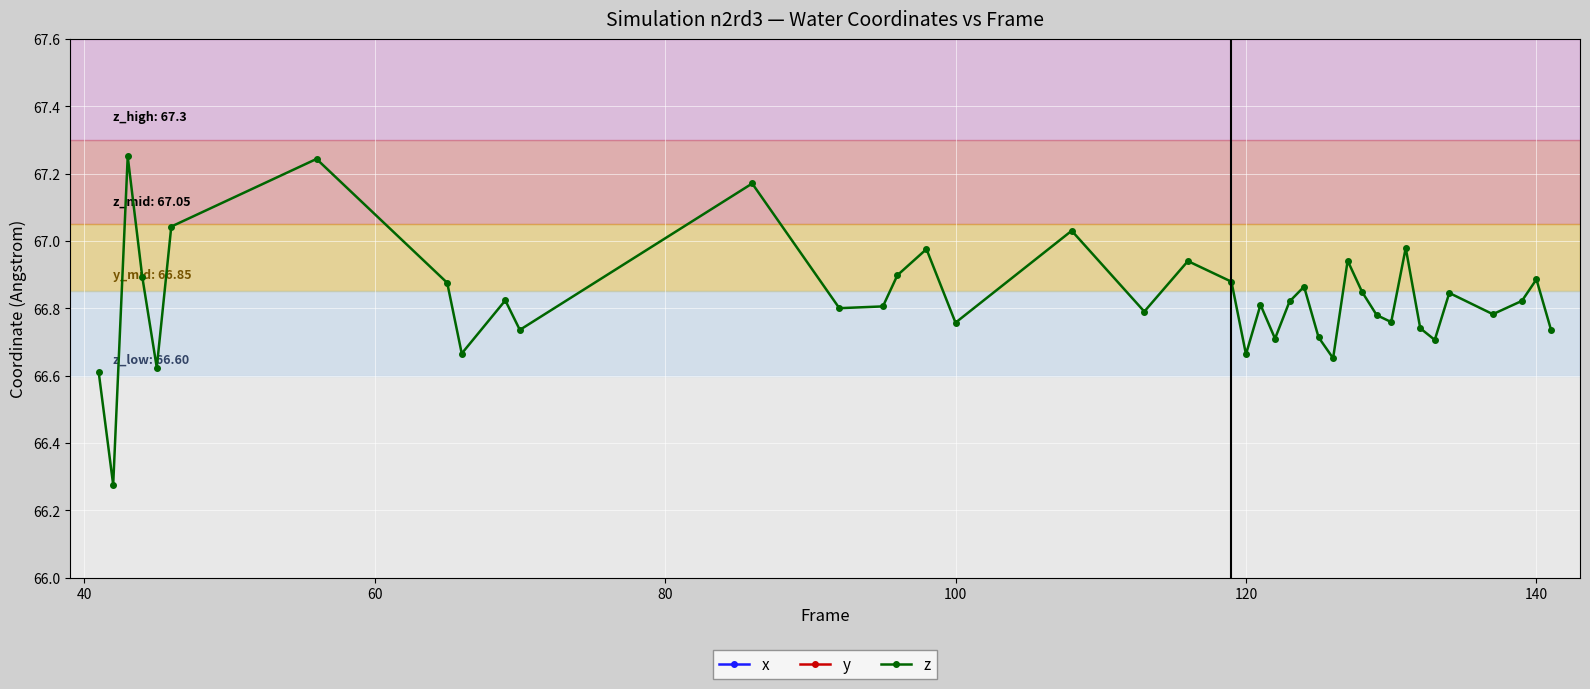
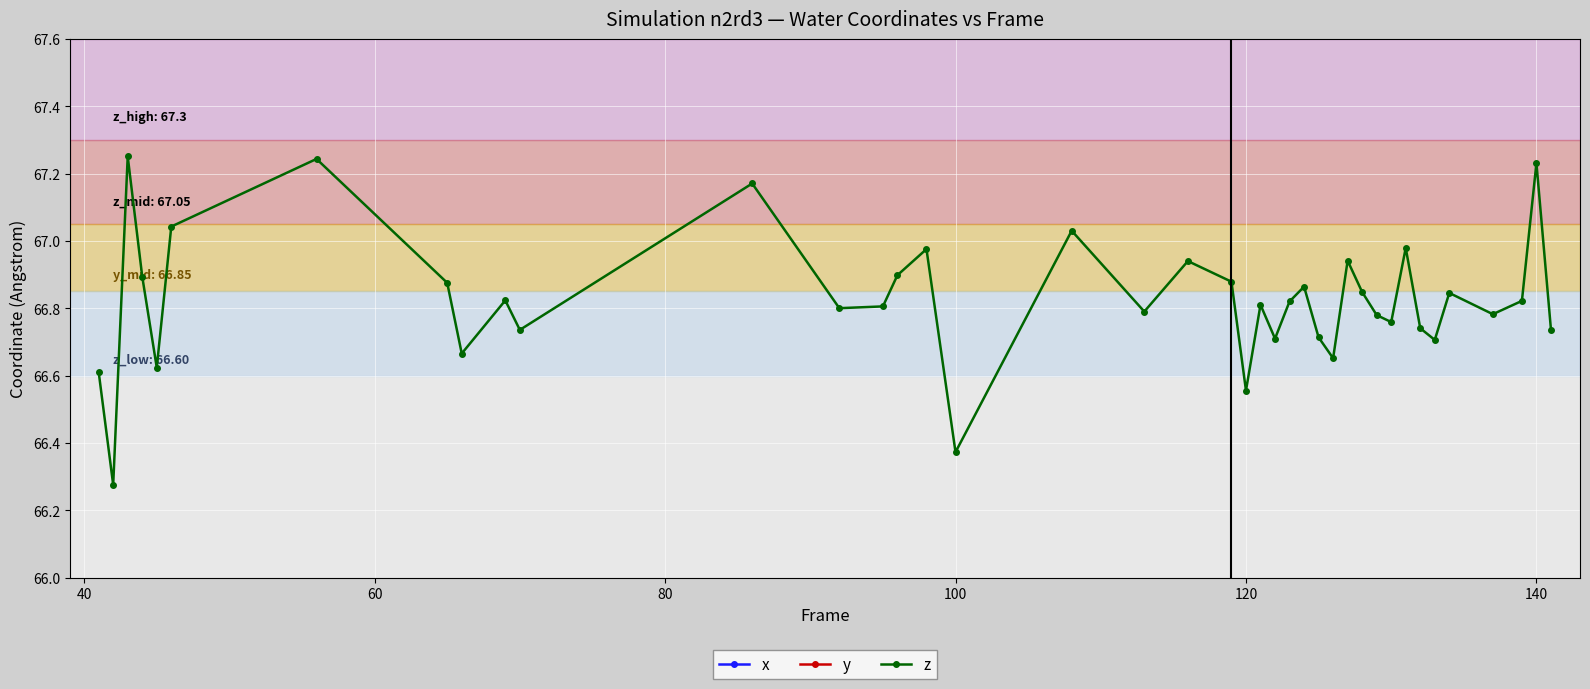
  {
    "z": {
-     "100": 66.76,
-     "120": 66.66,
-     "140": 66.89
+     "100": 66.37,
+     "120": 66.56,
+     "140": 67.23
    }
  }
